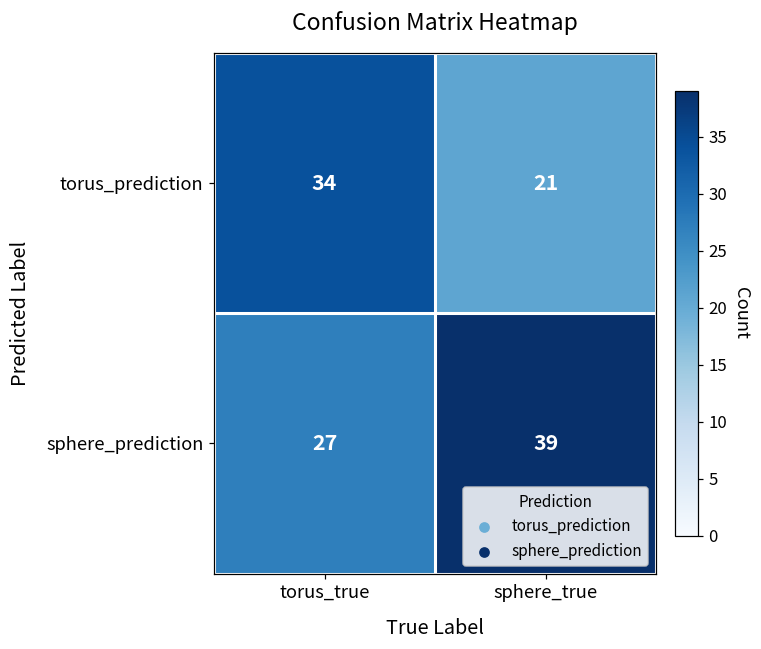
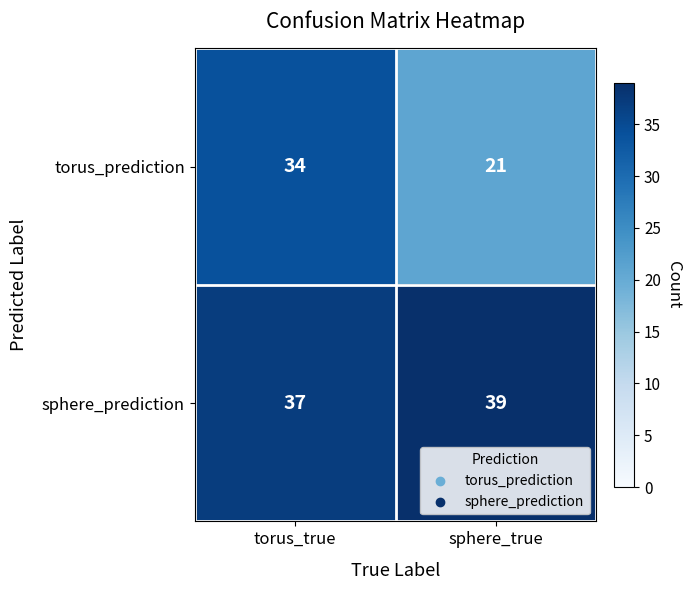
  {
    "torus_prediction": {
      "torus_true": 34,
      "sphere_true": 21
    },
    "sphere_prediction": {
-     "torus_true": 27,
+     "torus_true": 37,
      "sphere_true": 39
    }
  }
